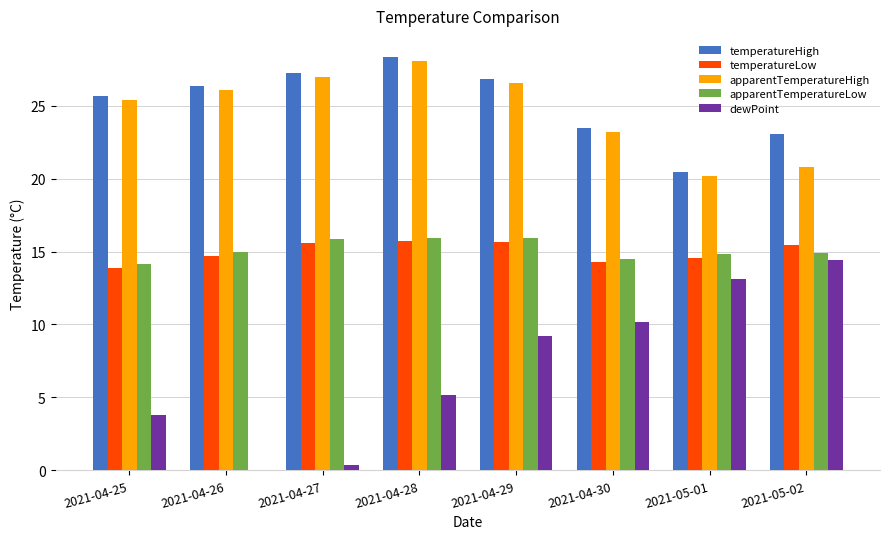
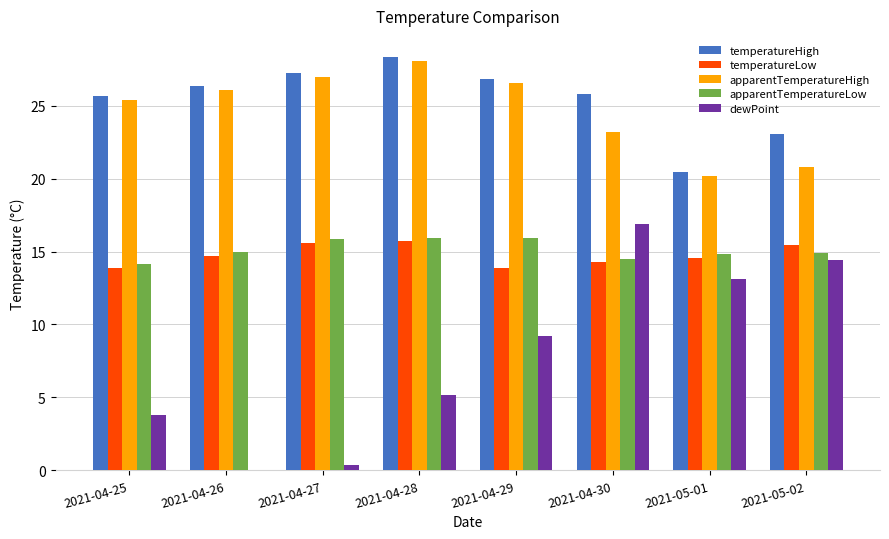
  {
    "temperatureHigh": {
      "2021-04-25": 25.7,
      "2021-04-26": 26.4,
      "2021-04-27": 27.2,
      "2021-04-28": 28.3,
      "2021-04-29": 26.8,
-     "2021-04-30": 23.5,
+     "2021-04-30": 25.8,
      "2021-05-01": 20.5,
      "2021-05-02": 23.0
    },
    "temperatureLow": {
      "2021-04-25": 13.9,
      "2021-04-26": 14.7,
      "2021-04-27": 15.6,
      "2021-04-28": 15.7,
-     "2021-04-29": 15.6,
+     "2021-04-29": 13.9,
      "2021-04-30": 14.3,
      "2021-05-01": 14.6,
      "2021-05-02": 15.5
    },
    "apparentTemperatureHigh": {
      "2021-04-25": 25.4,
      "2021-04-26": 26.1,
      "2021-04-27": 27.0,
      "2021-04-28": 28.1,
      "2021-04-29": 26.5,
      "2021-04-30": 23.2,
      "2021-05-01": 20.2,
      "2021-05-02": 20.8
    },
    "apparentTemperatureLow": {
      "2021-04-25": 14.1,
      "2021-04-26": 15.0,
      "2021-04-27": 15.9,
      "2021-04-28": 16.0,
      "2021-04-29": 15.9,
      "2021-04-30": 14.5,
      "2021-05-01": 14.8,
      "2021-05-02": 14.9
    },
    "dewPoint": {
      "2021-04-25": 3.8,
      "2021-04-27": 0.4,
      "2021-04-28": 5.2,
      "2021-04-29": 9.2,
-     "2021-04-30": 10.2,
+     "2021-04-30": 16.9,
      "2021-05-01": 13.1,
      "2021-05-02": 14.4
    }
  }
